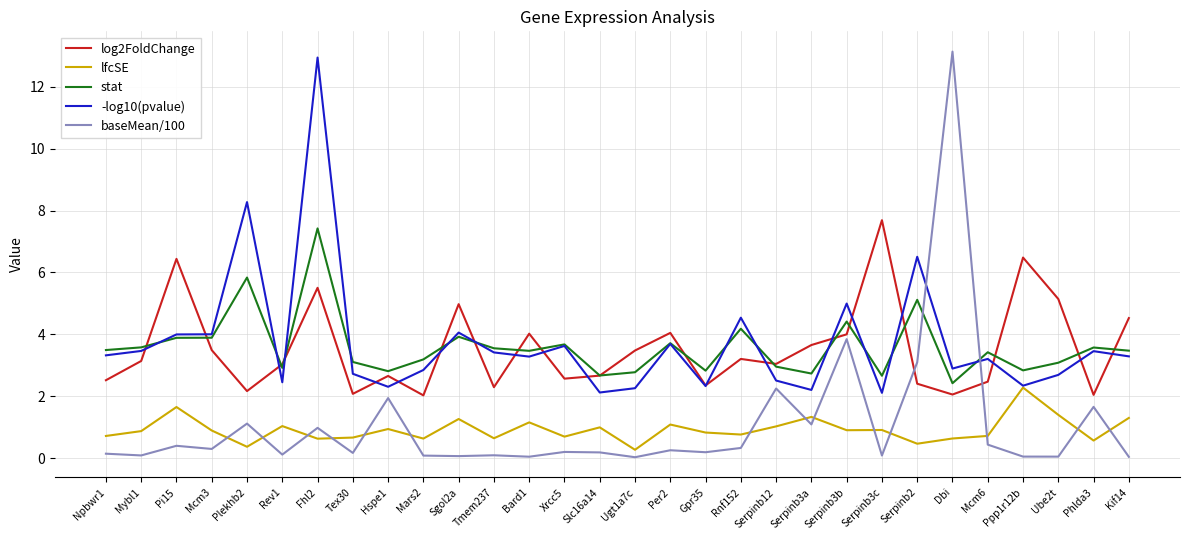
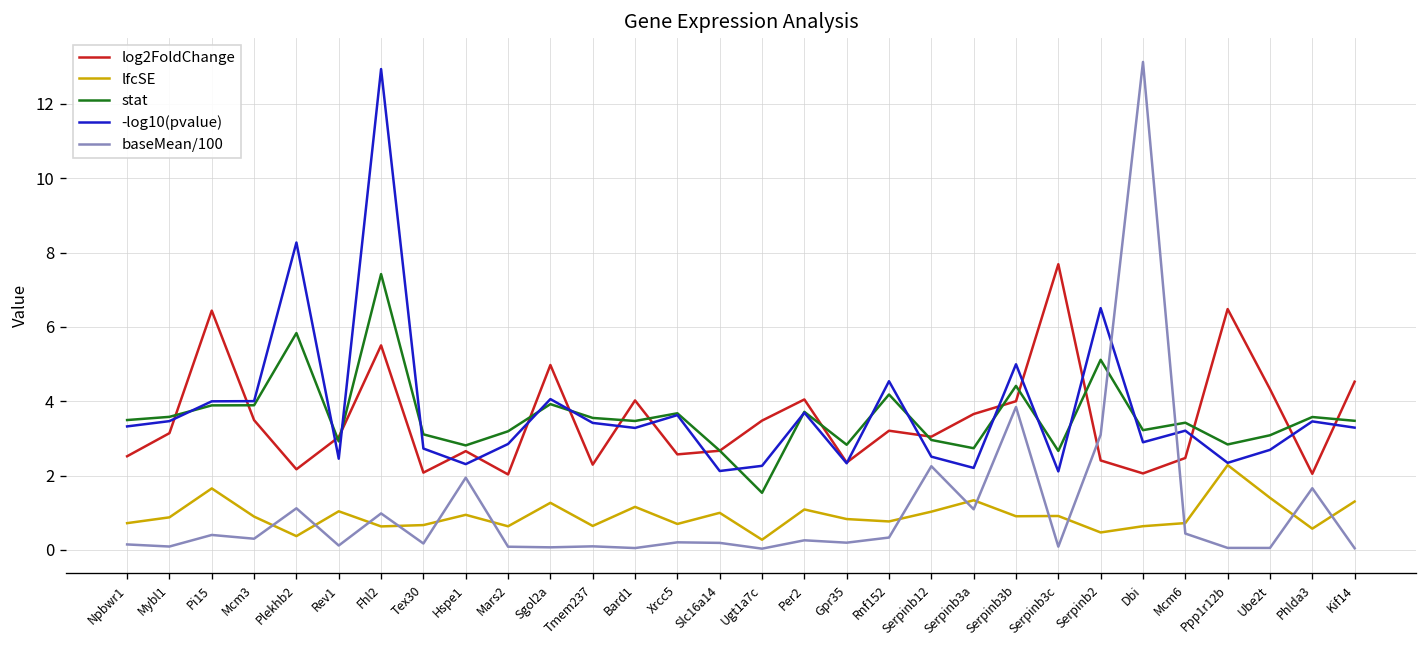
  {
    "log2FoldChange": {
      "Npbwr1": 2.5,
      "Mybl1": 3.1,
      "Pi15": 6.4,
      "Mcm3": 3.5,
      "Plekhb2": 2.2,
      "Rev1": 3.0,
      "Fhl2": 5.5,
      "Tex30": 2.1,
      "Hspe1": 2.7,
      "Mars2": 2.0,
      "Sgol2a": 5.0,
      "Tmem237": 2.3,
      "Bard1": 4.0,
      "Xrcc5": 2.6,
      "Ugt1a7c": 3.5,
      "Per2": 4.0,
      "Rnf152": 3.2,
      "Serpinb12": 3.0,
      "Serpinb3a": 3.7,
      "Serpinb3b": 4.0,
      "Serpinb3c": 7.7,
      "Serpinb2": 2.4,
      "Dbi": 2.1,
      "Mcm6": 2.5,
      "Ppp1r12b": 6.5,
-     "Ube2t": 5.1,
+     "Ube2t": 4.3,
      "Phlda3": 2.0,
      "Kif14": 4.5
    },
    "lfcSE": {
      "Npbwr1": 0.7,
      "Mybl1": 0.9,
      "Pi15": 1.7,
      "Mcm3": 0.9,
      "Plekhb2": 0.4,
      "Rev1": 1.0,
      "Fhl2": 0.6,
      "Tex30": 0.7,
      "Hspe1": 0.9,
      "Mars2": 0.6,
      "Sgol2a": 1.3,
      "Tmem237": 0.6,
      "Bard1": 1.2,
      "Xrcc5": 0.7,
      "Slc16a14": 1.0,
      "Ugt1a7c": 0.3,
      "Per2": 1.1,
      "Gpr35": 0.8,
      "Rnf152": 0.8,
      "Serpinb12": 1.0,
      "Serpinb3a": 1.3,
      "Serpinb3b": 0.9,
      "Serpinb3c": 0.9,
      "Serpinb2": 0.5,
      "Dbi": 0.6,
      "Mcm6": 0.7,
      "Ube2t": 1.4,
      "Phlda3": 0.6,
      "Kif14": 1.3
    },
    "stat": {
      "Npbwr1": 3.5,
      "Mybl1": 3.6,
      "Pi15": 3.9,
      "Mcm3": 3.9,
      "Plekhb2": 5.8,
      "Rev1": 2.9,
      "Fhl2": 7.4,
      "Tex30": 3.1,
      "Hspe1": 2.8,
      "Mars2": 3.2,
      "Sgol2a": 3.9,
      "Tmem237": 3.6,
      "Bard1": 3.5,
-     "Ugt1a7c": 2.8,
+     "Ugt1a7c": 1.5,
      "Gpr35": 2.8,
      "Rnf152": 4.2,
      "Serpinb12": 3.0,
      "Serpinb3a": 2.7,
      "Serpinb3b": 4.4,
      "Serpinb3c": 2.7,
      "Serpinb2": 5.1,
-     "Dbi": 2.4,
+     "Dbi": 3.2,
      "Mcm6": 3.4,
      "Ppp1r12b": 2.8,
      "Ube2t": 3.1,
      "Phlda3": 3.6,
      "Kif14": 3.5
    },
    "-log10(pvalue)": {
      "Npbwr1": 3.3,
      "Mybl1": 3.5,
      "Pi15": 4.0,
      "Mcm3": 4.0,
      "Plekhb2": 8.3,
      "Rev1": 2.5,
      "Fhl2": 12.9,
      "Tex30": 2.7,
      "Hspe1": 2.3,
      "Mars2": 2.9,
      "Sgol2a": 4.1,
      "Tmem237": 3.4,
      "Bard1": 3.3,
      "Slc16a14": 2.1,
      "Ugt1a7c": 2.3,
      "Rnf152": 4.5,
      "Serpinb12": 2.5,
      "Serpinb3a": 2.2,
      "Serpinb3b": 5.0,
      "Serpinb3c": 2.1,
      "Serpinb2": 6.5,
      "Dbi": 2.9,
      "Mcm6": 3.2,
      "Ube2t": 2.7,
      "Phlda3": 3.5,
      "Kif14": 3.3
    },
    "baseMean/100": {
      "Npbwr1": 0.1,
      "Mybl1": 0.1,
      "Pi15": 0.4,
      "Mcm3": 0.3,
      "Plekhb2": 1.1,
      "Rev1": 0.1,
      "Fhl2": 1.0,
      "Tex30": 0.2,
      "Hspe1": 1.9,
      "Mars2": 0.1,
      "Sgol2a": 0.1,
      "Tmem237": 0.1,
      "Bard1": 0.1,
      "Xrcc5": 0.2,
      "Slc16a14": 0.2,
      "Ugt1a7c": 0.0,
      "Per2": 0.3,
      "Gpr35": 0.2,
      "Rnf152": 0.3,
      "Serpinb12": 2.3,
      "Serpinb3a": 1.1,
      "Serpinb3b": 3.8,
      "Serpinb3c": 0.1,
      "Serpinb2": 3.1,
      "Dbi": 13.1,
      "Mcm6": 0.4,
      "Ppp1r12b": 0.1,
      "Ube2t": 0.1,
      "Phlda3": 1.7,
      "Kif14": 0.0
    }
  }
